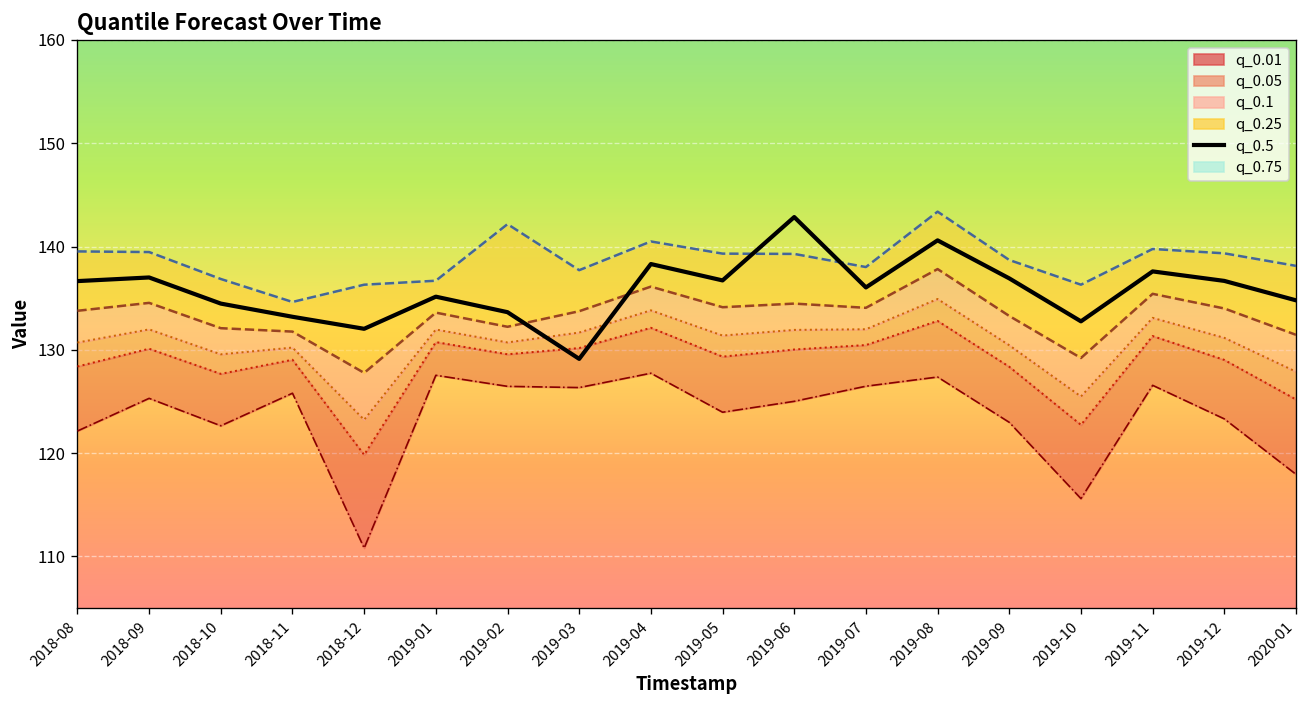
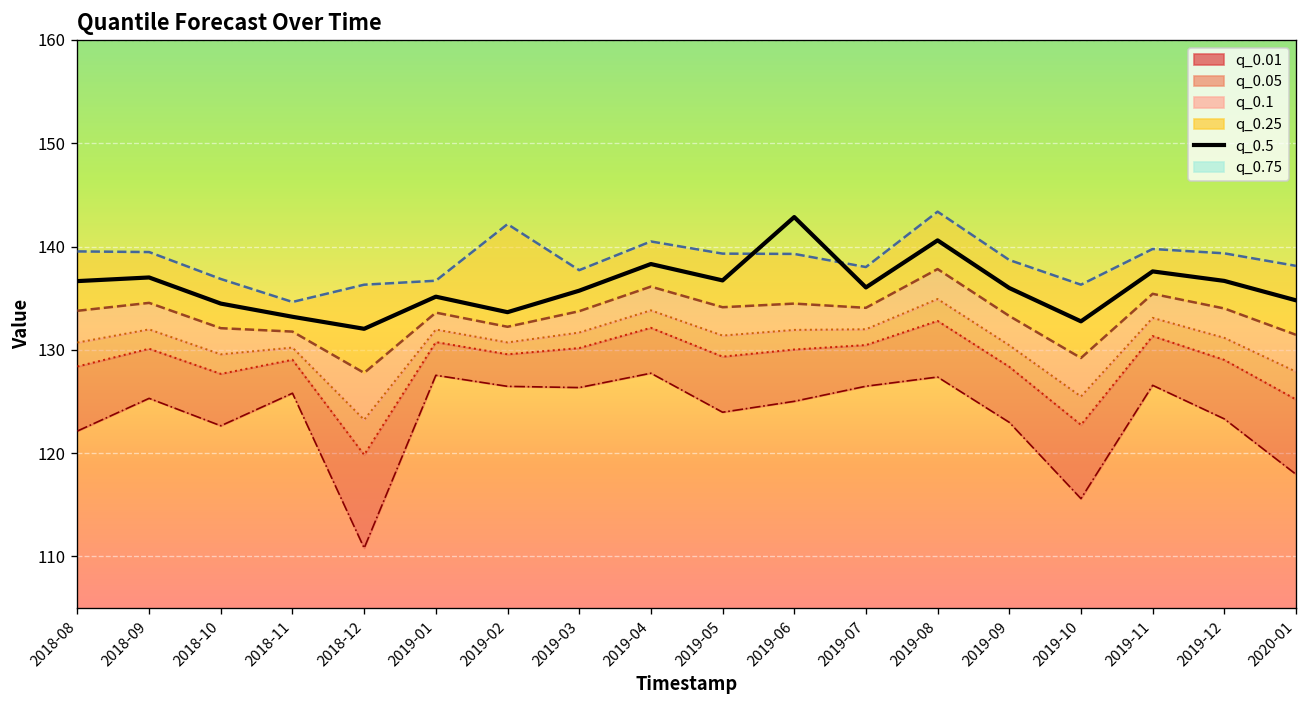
  {
    "q_0.5": {
      "2018-08": 137,
      "2018-09": 137,
      "2018-10": 134,
      "2018-11": 133,
      "2018-12": 132,
      "2019-01": 135,
      "2019-02": 134,
-     "2019-03": 129,
+     "2019-03": 136,
      "2019-04": 138,
      "2019-05": 137,
      "2019-06": 143,
      "2019-07": 136,
      "2019-08": 141,
-     "2019-09": 137,
+     "2019-09": 136,
      "2019-10": 133,
      "2019-11": 138,
      "2019-12": 137,
      "2020-01": 135
    },
    "q_0.75": {
      "2018-08": 140,
      "2018-09": 139,
      "2018-10": 137,
      "2018-11": 135,
      "2018-12": 136,
      "2019-01": 137,
      "2019-02": 142,
      "2019-03": 138,
      "2019-04": 140,
      "2019-05": 139,
      "2019-06": 139,
      "2019-07": 138,
      "2019-08": 143,
      "2019-09": 139,
      "2019-10": 136,
      "2019-11": 140,
      "2019-12": 139,
      "2020-01": 138
    }
  }
